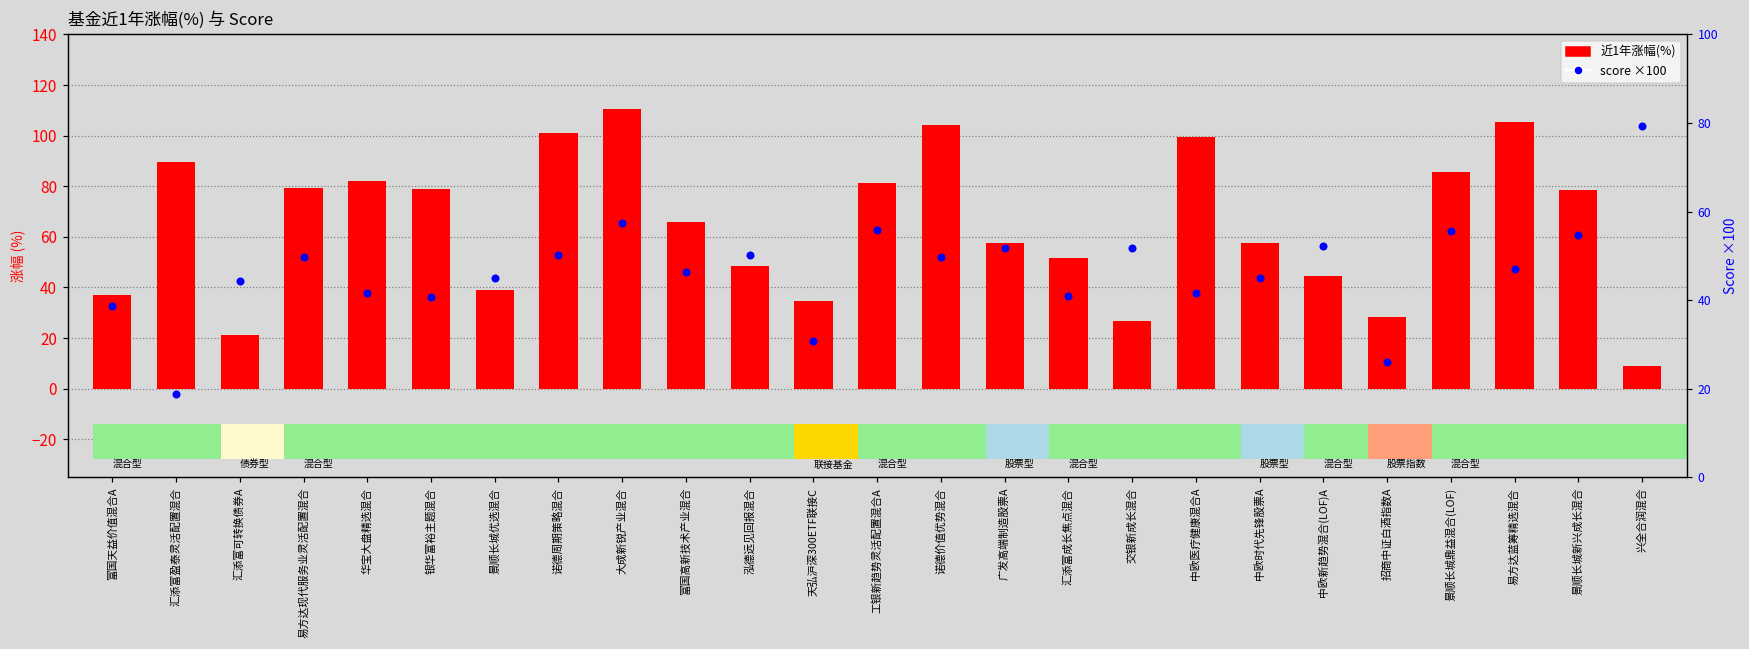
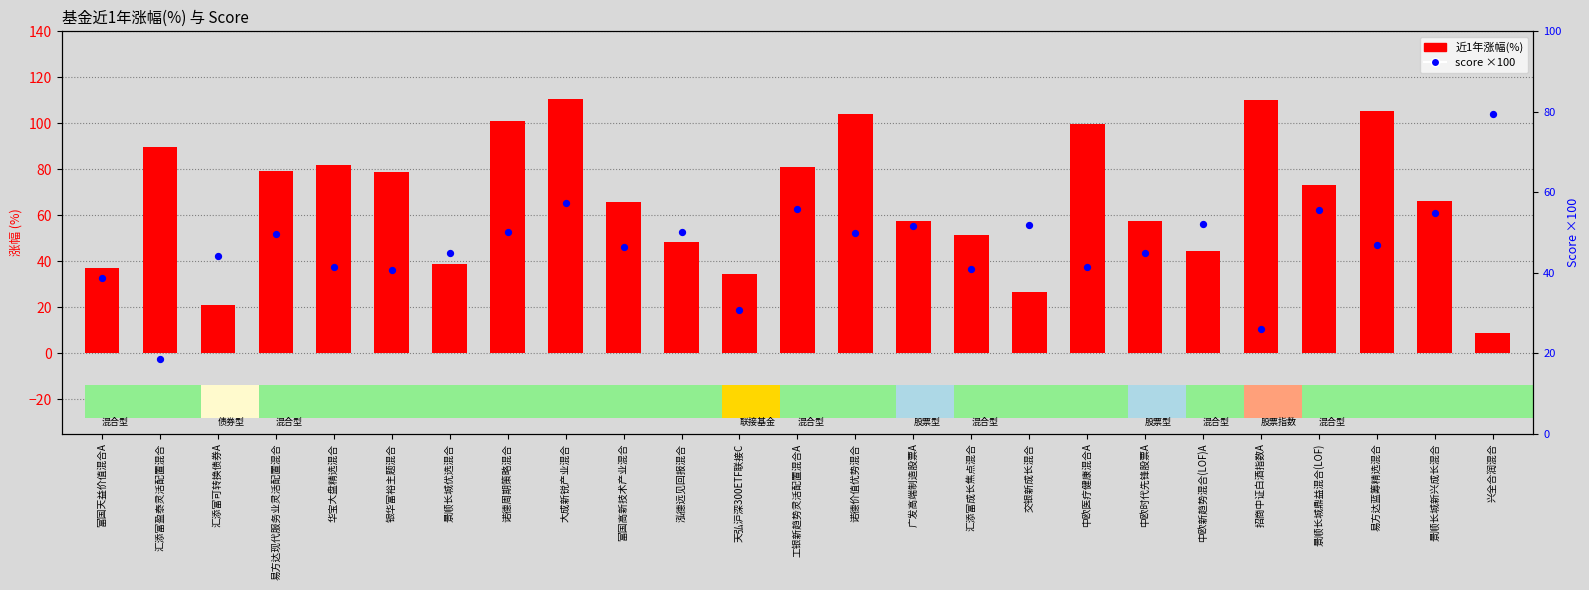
  {
    "近1年涨幅(%)": {
      "富国天益价值混合A": 37,
      "汇添富盈泰灵活配置混合": 90,
      "汇添富可转换债券A": 21,
      "易方达现代服务业灵活配置混合": 79,
      "华宝大盘精选混合": 82,
      "银华富裕主题混合": 79,
      "景顺长城优选混合": 39,
      "诺德周期策略混合": 101,
      "大成新锐产业混合": 111,
      "富国高新技术产业混合": 66,
      "泓德远见回报混合": 49,
      "天弘沪深300ETF联接C": 34,
      "工银新趋势灵活配置混合A": 81,
      "诺德价值优势混合": 104,
      "广发高端制造股票A": 58,
      "汇添富成长焦点混合": 51,
      "交银新成长混合": 27,
      "中欧医疗健康混合A": 100,
      "中欧时代先锋股票A": 58,
      "中欧新趋势混合(LOF)A": 44,
-     "招商中证白酒指数A": 28,
-     "景顺长城鼎益混合(LOF)": 86,
+     "招商中证白酒指数A": 110,
+     "景顺长城鼎益混合(LOF)": 73,
      "易方达蓝筹精选混合": 105,
-     "景顺长城新兴成长混合": 78,
+     "景顺长城新兴成长混合": 66,
      "兴全合润混合": 9
    }
  }
